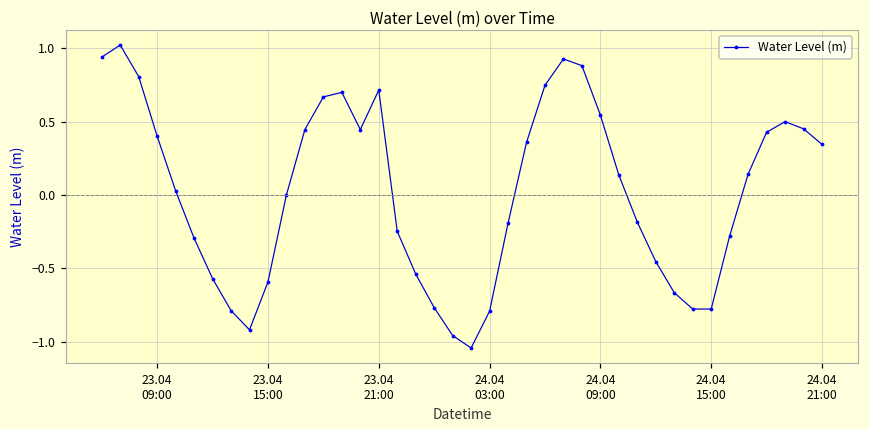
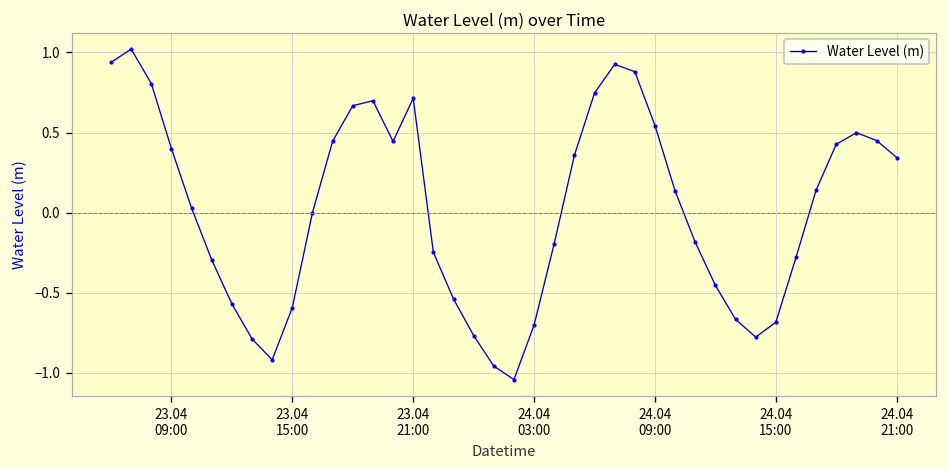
  {
    "23.04 09:00": 0.40,
    "23.04 15:00": -0.59,
    "23.04 21:00": 0.71,
-   "24.04 03:00": -0.79,
+   "24.04 03:00": -0.70,
    "24.04 09:00": 0.54,
-   "24.04 15:00": -0.78,
+   "24.04 15:00": -0.68,
    "24.04 21:00": 0.34
  }
